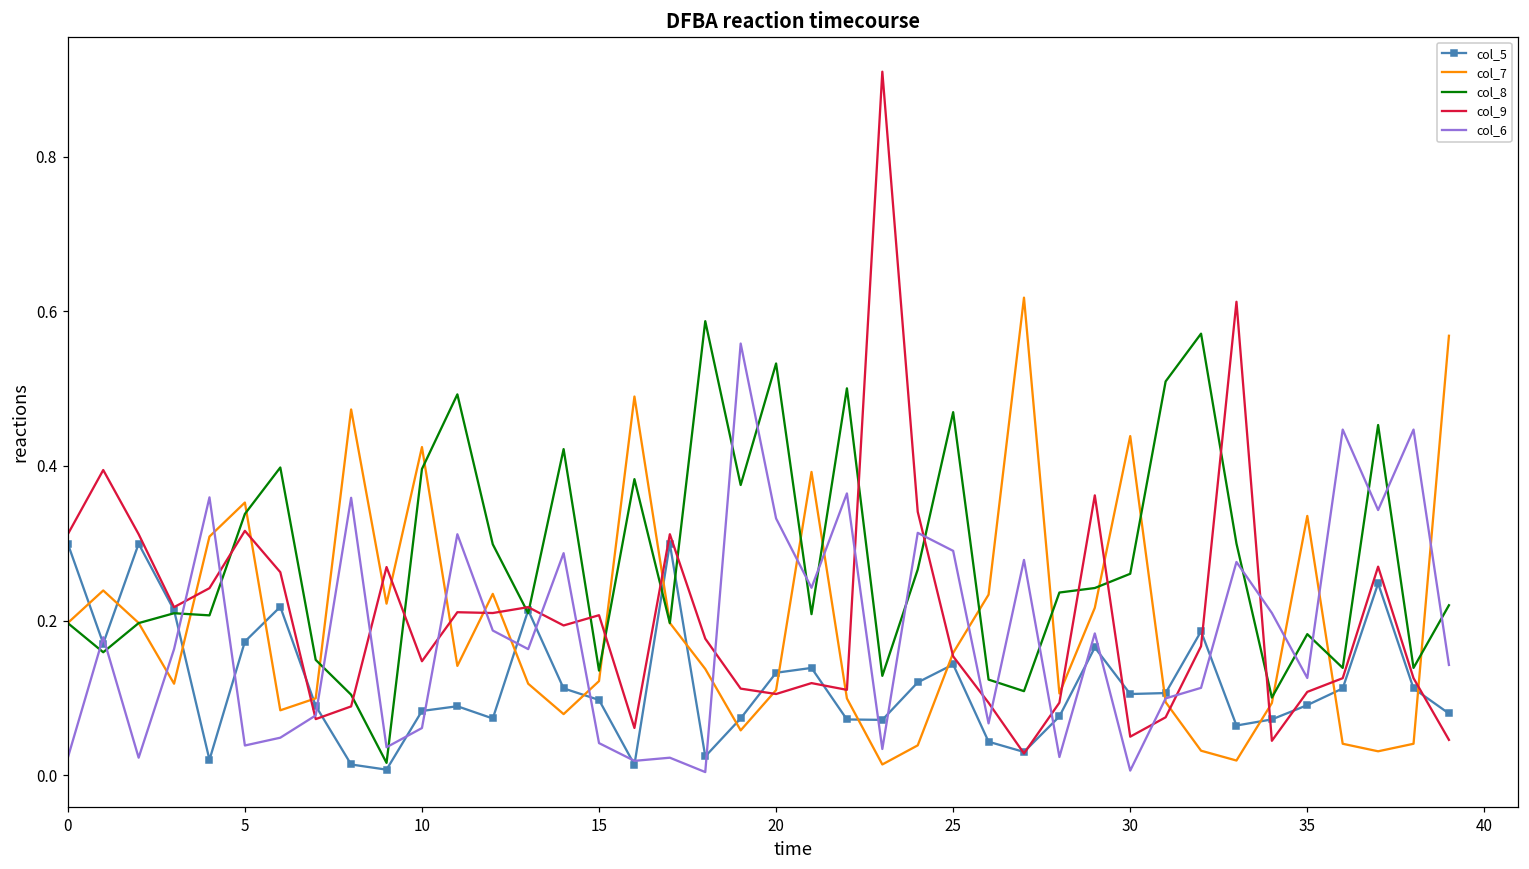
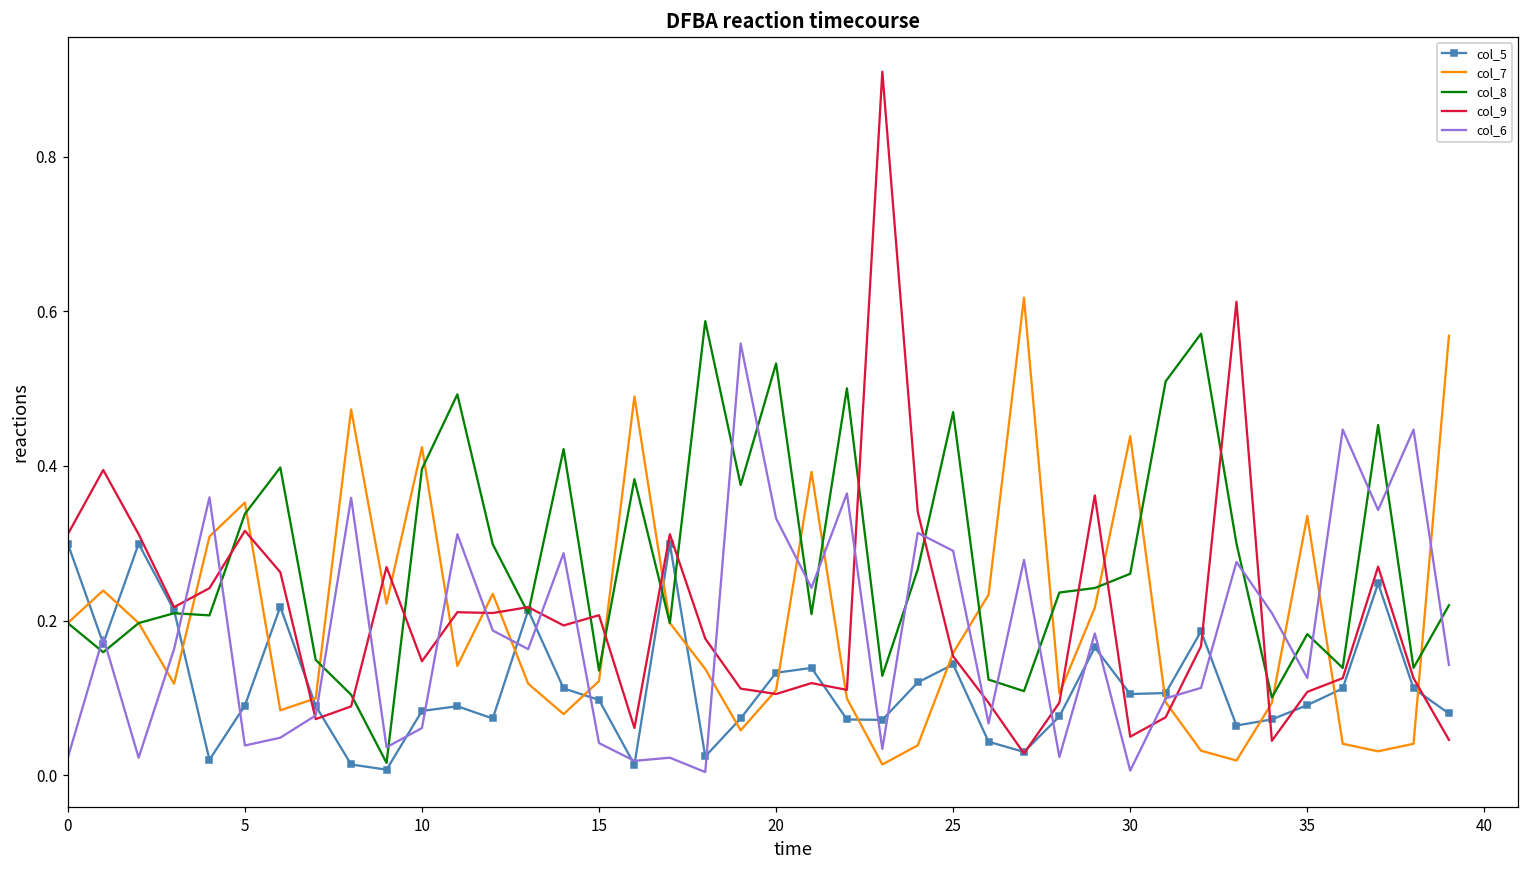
  {
    "col_5": {
      "0": 0.30,
-     "5": 0.17,
+     "5": 0.09,
      "10": 0.08,
      "15": 0.10,
      "20": 0.13,
      "25": 0.14,
      "30": 0.11,
      "35": 0.09
    },
    "col_7": {
      "5": 0.35,
      "10": 0.42,
      "15": 0.12,
      "20": 0.11,
      "25": 0.16,
      "30": 0.44,
      "35": 0.34
    },
    "col_8": {
      "5": 0.34,
      "10": 0.40,
      "15": 0.14,
      "20": 0.53,
      "25": 0.47,
      "30": 0.26,
      "35": 0.18
    },
    "col_9": {
      "0": 0.31,
      "5": 0.32,
      "10": 0.15,
      "15": 0.21,
      "20": 0.11,
      "25": 0.15,
      "30": 0.05,
      "35": 0.11
    },
    "col_6": {
      "0": 0.02,
      "5": 0.04,
      "10": 0.06,
      "15": 0.04,
      "20": 0.33,
      "25": 0.29,
      "30": 0.01,
      "35": 0.13
    }
  }
